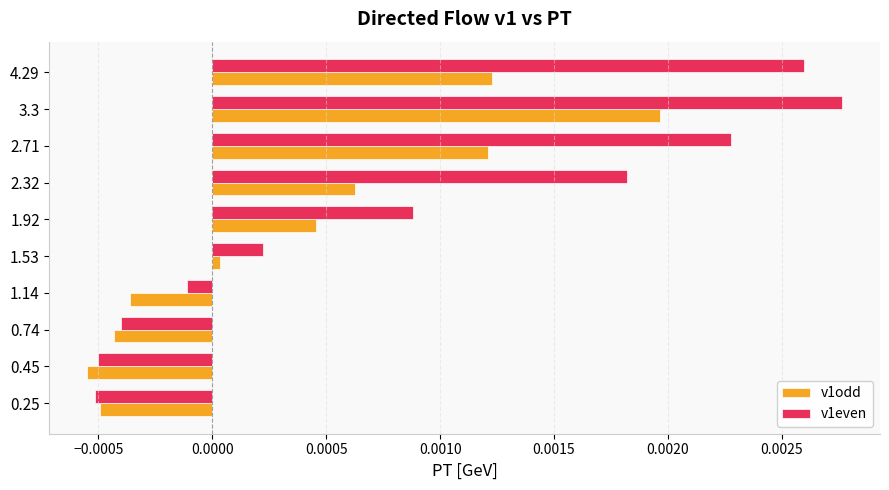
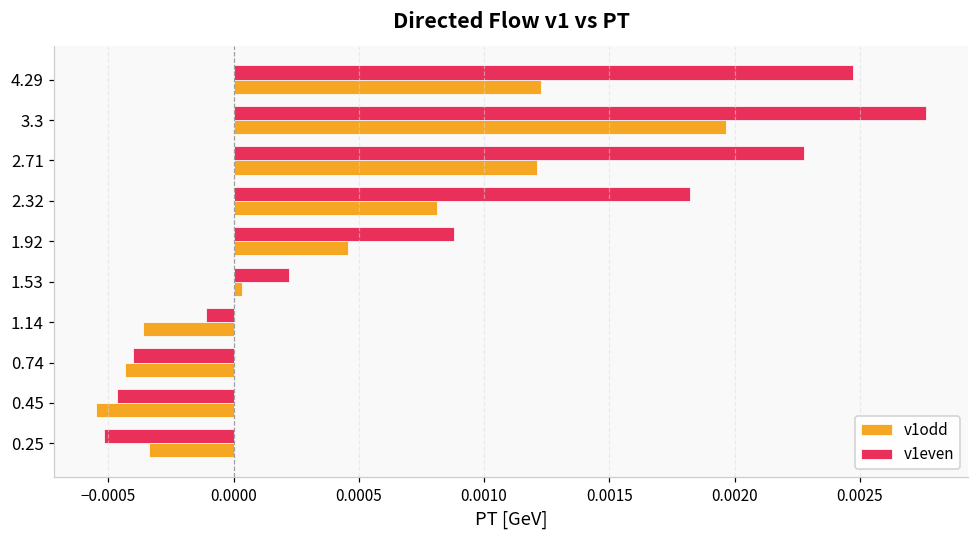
  {
    "v1odd": {
      "4.29": 0.00123,
      "3.3": 0.00197,
      "2.71": 0.00121,
-     "2.32": 0.00062,
+     "2.32": 0.00081,
      "1.92": 0.00046,
      "1.53": 0.00003,
      "1.14": -0.00036,
      "0.74": -0.00043,
      "0.45": -0.00055,
-     "0.25": -0.00049
+     "0.25": -0.00034
    },
    "v1even": {
-     "4.29": 0.00260,
+     "4.29": 0.00247,
      "3.3": 0.00277,
      "2.71": 0.00228,
      "2.32": 0.00182,
      "1.92": 0.00088,
      "1.53": 0.00022,
      "1.14": -0.00011,
      "0.74": -0.00040,
-     "0.45": -0.00050,
+     "0.45": -0.00046,
      "0.25": -0.00052
    }
  }
